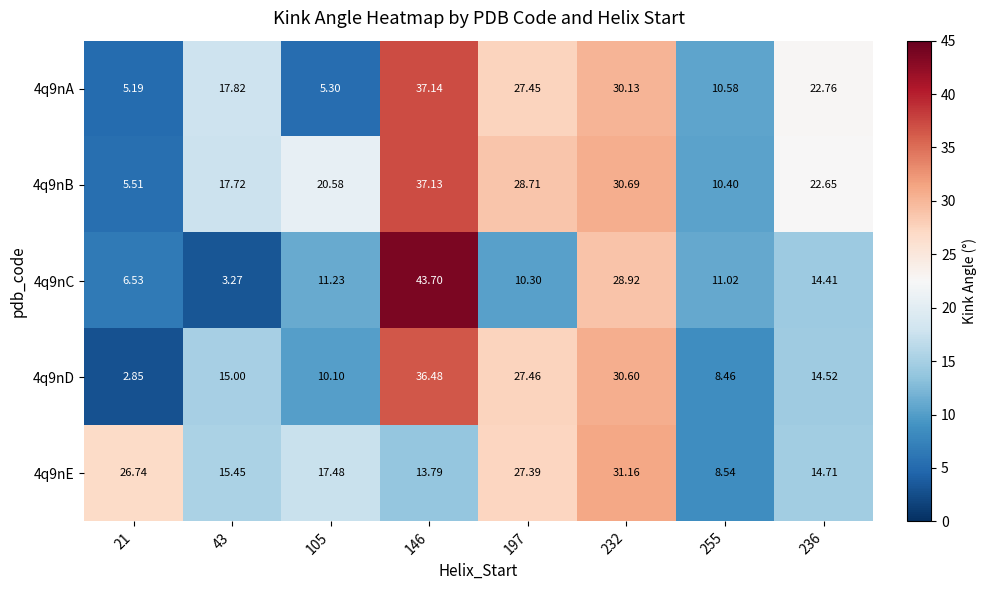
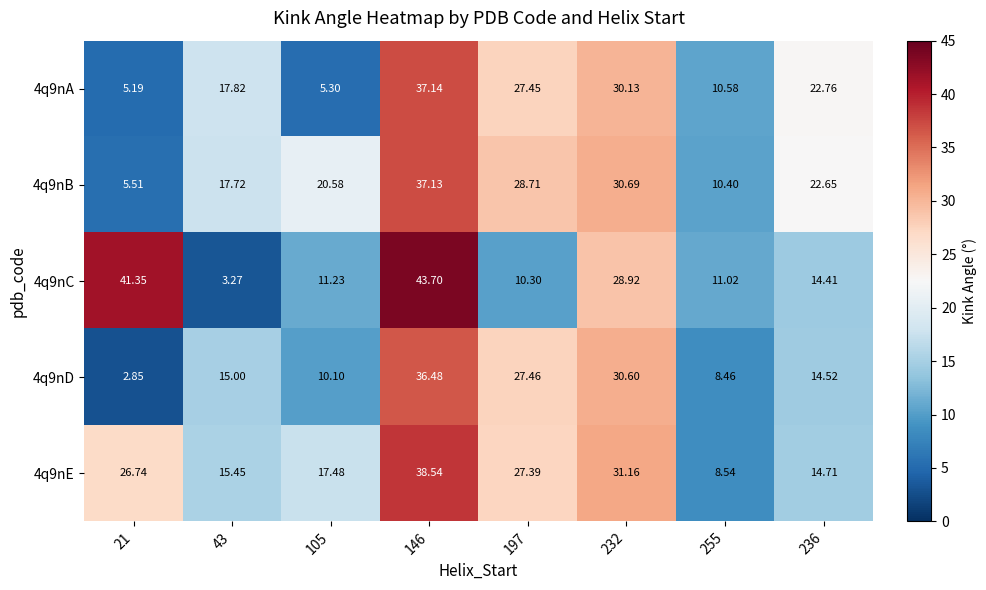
  {
    "4q9nA": {
      "21": 5.19,
      "43": 17.82,
      "105": 5.30,
      "146": 37.14,
      "197": 27.45,
      "232": 30.13,
      "255": 10.58,
      "236": 22.76
    },
    "4q9nB": {
      "21": 5.51,
      "43": 17.72,
      "105": 20.58,
      "146": 37.13,
      "197": 28.71,
      "232": 30.69,
      "255": 10.40,
      "236": 22.65
    },
    "4q9nC": {
-     "21": 6.53,
+     "21": 41.35,
      "43": 3.27,
      "105": 11.23,
      "146": 43.70,
      "197": 10.30,
      "232": 28.92,
      "255": 11.02,
      "236": 14.41
    },
    "4q9nD": {
      "21": 2.85,
      "43": 15.00,
      "105": 10.10,
      "146": 36.48,
      "197": 27.46,
      "232": 30.60,
      "255": 8.46,
      "236": 14.52
    },
    "4q9nE": {
      "21": 26.74,
      "43": 15.45,
      "105": 17.48,
-     "146": 13.79,
+     "146": 38.54,
      "197": 27.39,
      "232": 31.16,
      "255": 8.54,
      "236": 14.71
    }
  }
